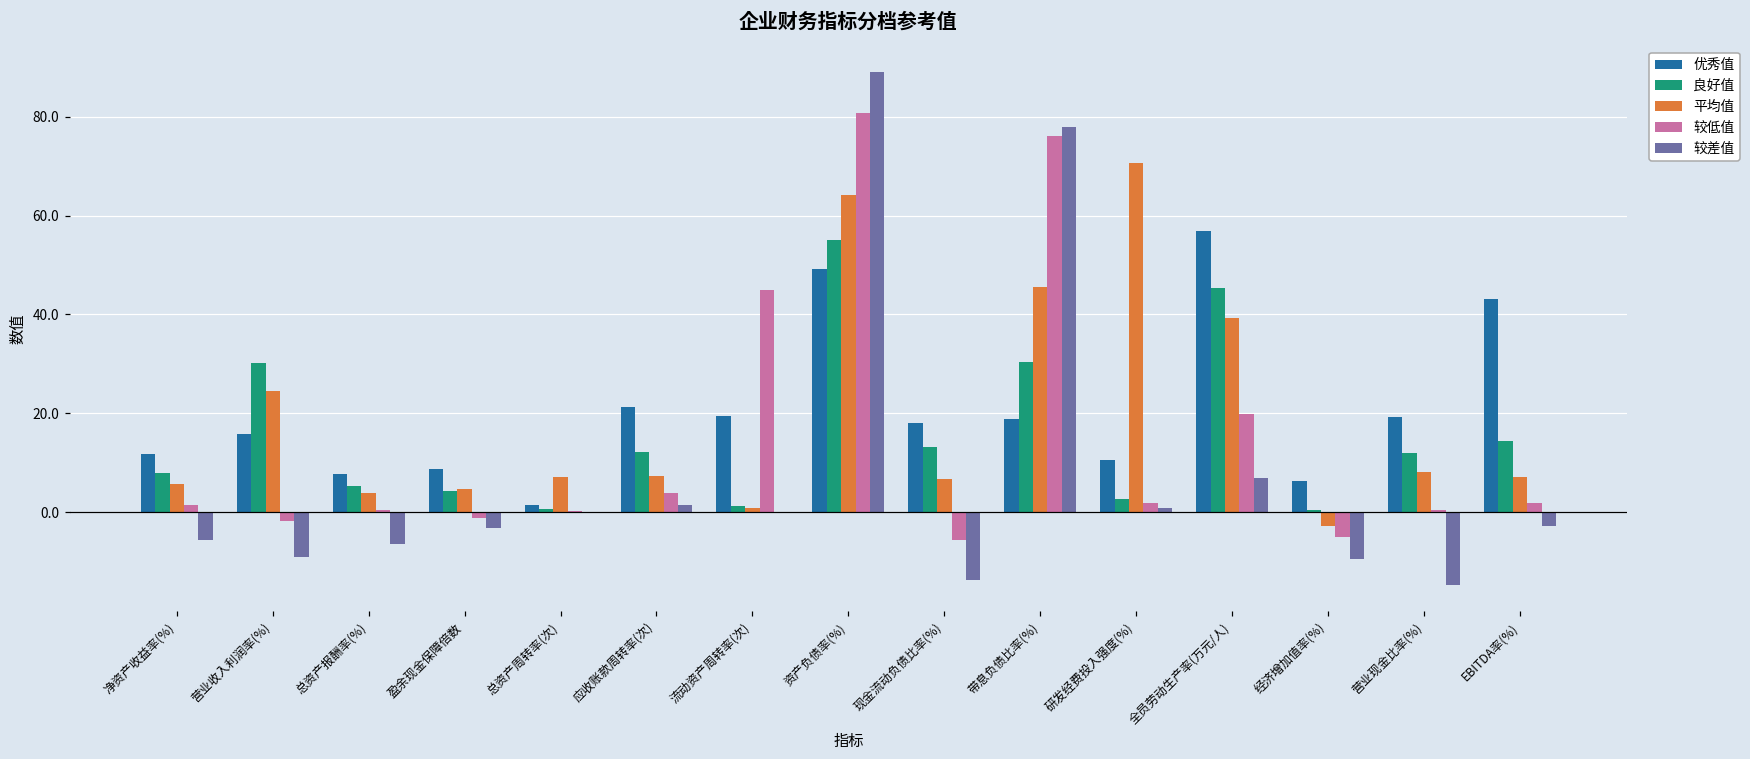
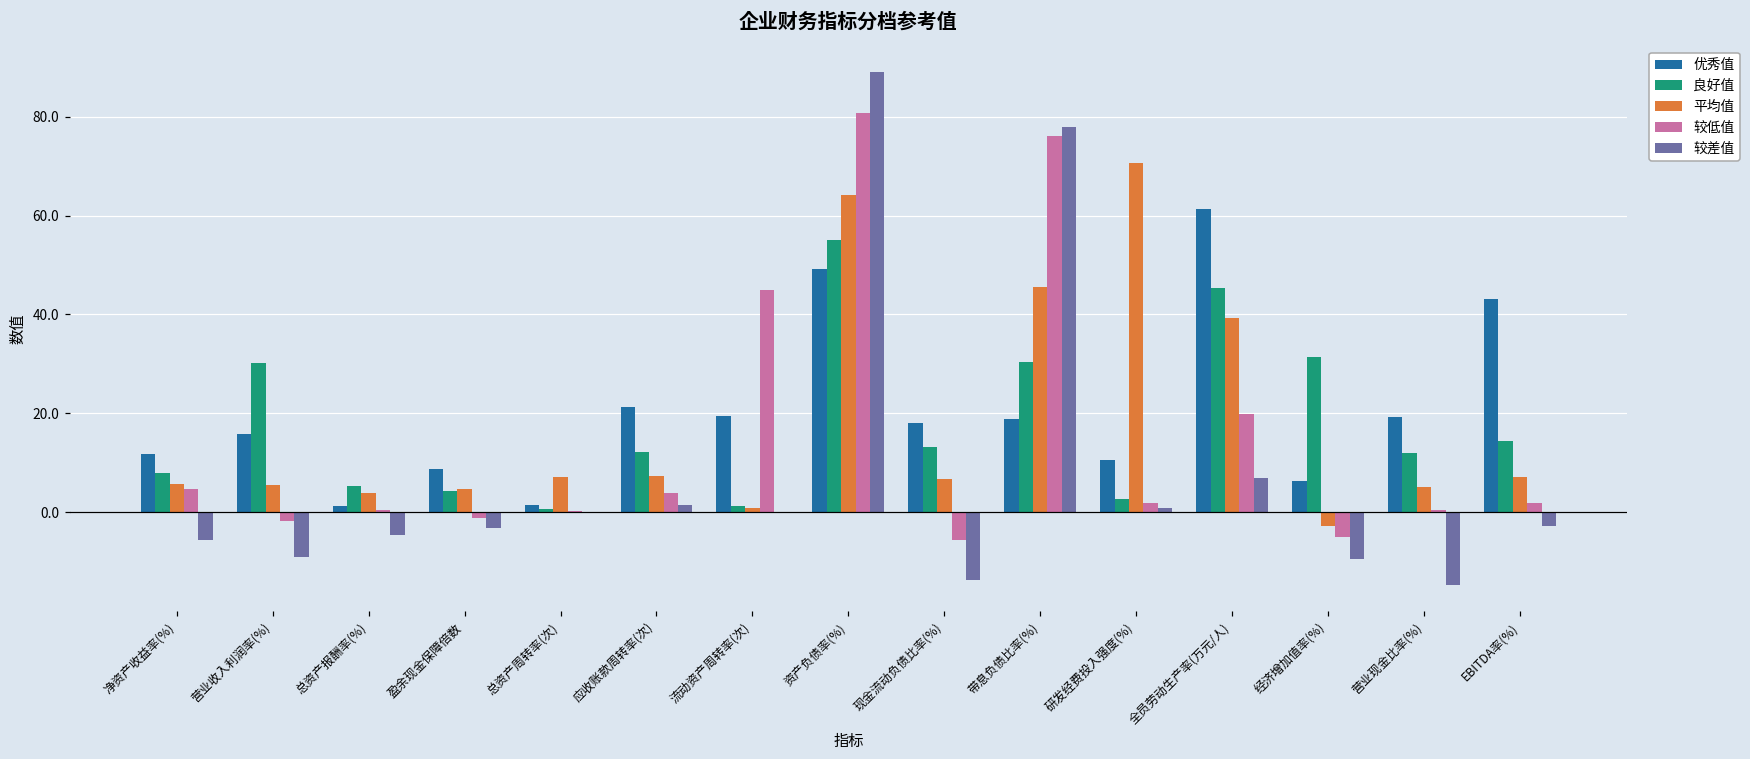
  {
    "优秀值": {
      "净资产收益率(%)": 12,
      "营业收入利润率(%)": 16,
-     "总资产报酬率(%)": 8,
+     "总资产报酬率(%)": 1,
      "盈余现金保障倍数": 9,
      "总资产周转率(次)": 1,
      "应收账款周转率(次)": 21,
      "流动资产周转率(次)": 19,
      "资产负债率(%)": 49,
      "现金流动负债比率(%)": 18,
      "带息负债比率(%)": 19,
      "研发经费投入强度(%)": 11,
-     "全员劳动生产率(万元/人)": 57,
+     "全员劳动生产率(万元/人)": 61,
      "经济增加值率(%)": 6,
      "营业现金比率(%)": 19,
      "EBITDA率(%)": 43
    },
    "良好值": {
      "净资产收益率(%)": 8,
      "营业收入利润率(%)": 30,
      "总资产报酬率(%)": 5,
      "盈余现金保障倍数": 4,
      "总资产周转率(次)": 1,
      "应收账款周转率(次)": 12,
      "流动资产周转率(次)": 1,
      "资产负债率(%)": 55,
      "现金流动负债比率(%)": 13,
      "带息负债比率(%)": 30,
      "研发经费投入强度(%)": 3,
      "全员劳动生产率(万元/人)": 45,
-     "经济增加值率(%)": 0,
+     "经济增加值率(%)": 32,
      "营业现金比率(%)": 12,
      "EBITDA率(%)": 14
    },
    "平均值": {
      "净资产收益率(%)": 6,
-     "营业收入利润率(%)": 25,
+     "营业收入利润率(%)": 6,
      "总资产报酬率(%)": 4,
      "盈余现金保障倍数": 5,
      "总资产周转率(次)": 7,
      "应收账款周转率(次)": 7,
      "流动资产周转率(次)": 1,
      "资产负债率(%)": 64,
      "现金流动负债比率(%)": 7,
      "带息负债比率(%)": 46,
      "研发经费投入强度(%)": 71,
      "全员劳动生产率(万元/人)": 39,
      "经济增加值率(%)": -3,
-     "营业现金比率(%)": 8,
+     "营业现金比率(%)": 5,
      "EBITDA率(%)": 7
    },
    "较低值": {
-     "净资产收益率(%)": 1,
+     "净资产收益率(%)": 5,
      "营业收入利润率(%)": -2,
      "盈余现金保障倍数": -1,
      "应收账款周转率(次)": 4,
      "流动资产周转率(次)": 45,
      "资产负债率(%)": 81,
      "现金流动负债比率(%)": -6,
      "带息负债比率(%)": 76,
      "研发经费投入强度(%)": 2,
      "全员劳动生产率(万元/人)": 20,
      "经济增加值率(%)": -5,
      "EBITDA率(%)": 2
    },
    "较差值": {
      "净资产收益率(%)": -6,
      "营业收入利润率(%)": -9,
-     "总资产报酬率(%)": -6,
+     "总资产报酬率(%)": -5,
      "盈余现金保障倍数": -3,
      "应收账款周转率(次)": 2,
      "资产负债率(%)": 89,
      "现金流动负债比率(%)": -14,
      "带息负债比率(%)": 78,
      "研发经费投入强度(%)": 1,
      "全员劳动生产率(万元/人)": 7,
      "经济增加值率(%)": -10,
      "营业现金比率(%)": -15,
      "EBITDA率(%)": -3
    }
  }
